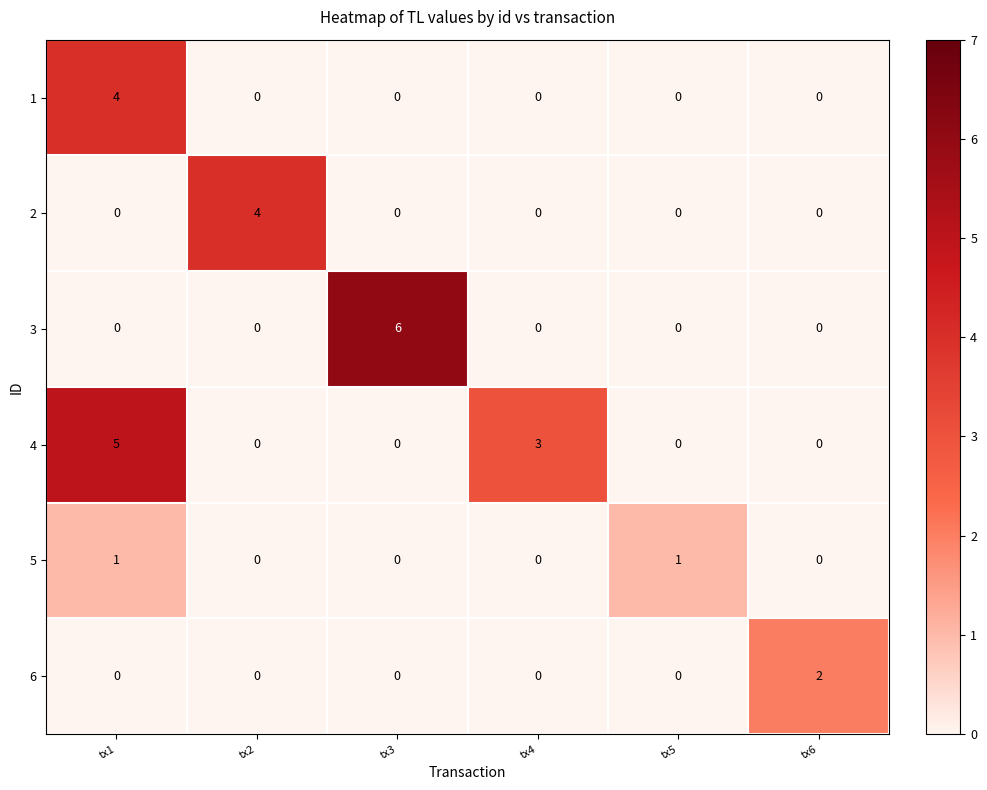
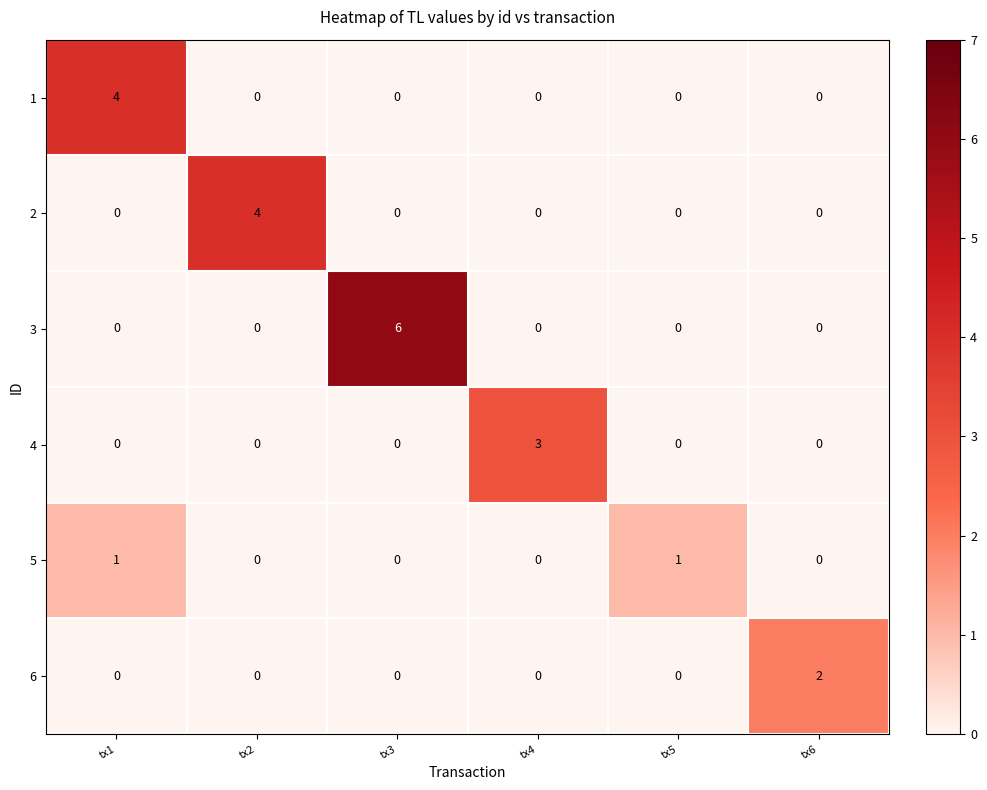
  {
    "1": {
      "tx1": 4,
      "tx2": 0,
      "tx3": 0,
      "tx4": 0,
      "tx5": 0,
      "tx6": 0
    },
    "2": {
      "tx1": 0,
      "tx2": 4,
      "tx3": 0,
      "tx4": 0,
      "tx5": 0,
      "tx6": 0
    },
    "3": {
      "tx1": 0,
      "tx2": 0,
      "tx3": 6,
      "tx4": 0,
      "tx5": 0,
      "tx6": 0
    },
    "4": {
-     "tx1": 5,
+     "tx1": 0,
      "tx2": 0,
      "tx3": 0,
      "tx4": 3,
      "tx5": 0,
      "tx6": 0
    },
    "5": {
      "tx1": 1,
      "tx2": 0,
      "tx3": 0,
      "tx4": 0,
      "tx5": 1,
      "tx6": 0
    },
    "6": {
      "tx1": 0,
      "tx2": 0,
      "tx3": 0,
      "tx4": 0,
      "tx5": 0,
      "tx6": 2
    }
  }
